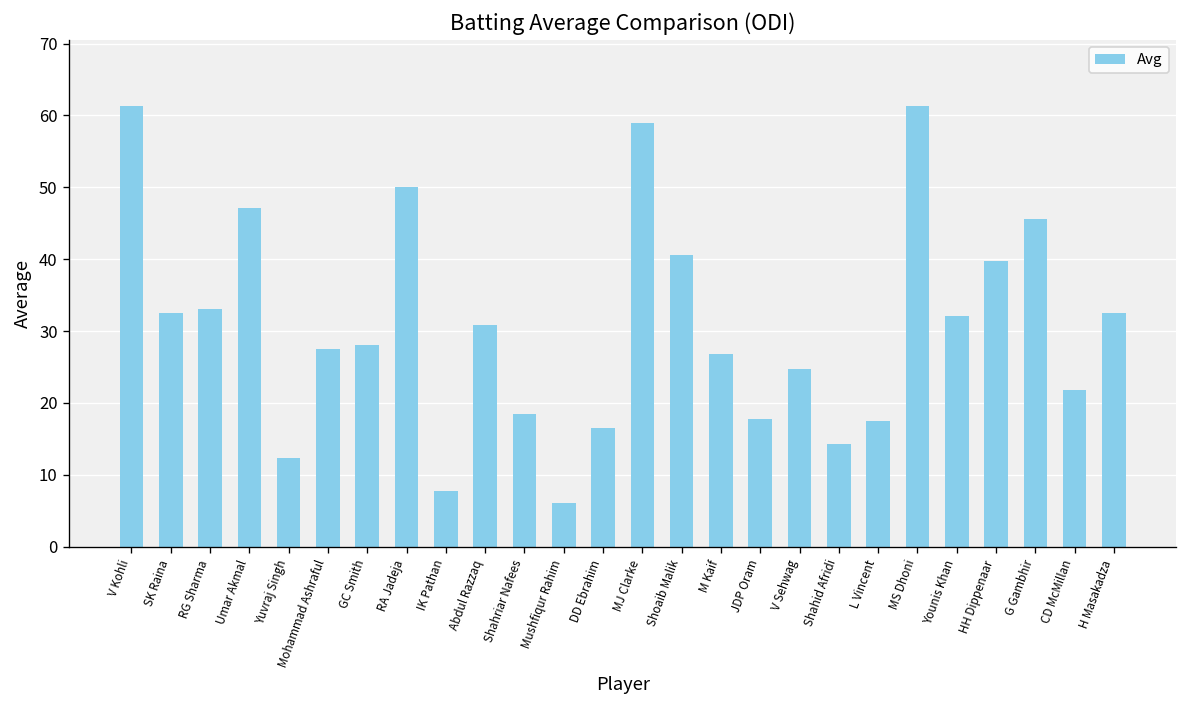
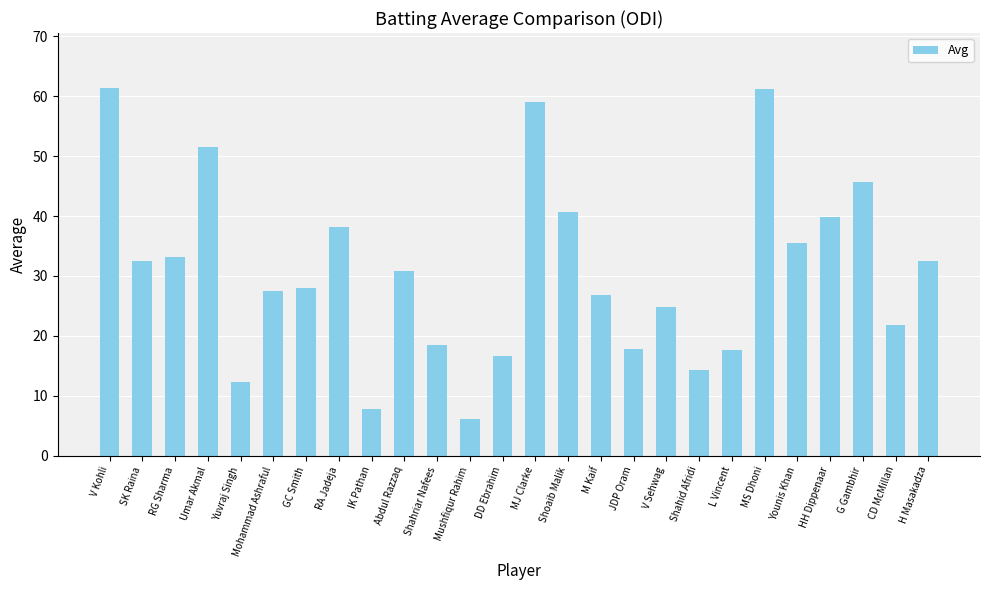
  {
    "V Kohli": 61,
    "SK Raina": 33,
    "RG Sharma": 33,
-   "Umar Akmal": 47,
+   "Umar Akmal": 51,
    "Yuvraj Singh": 12,
    "Mohammad Ashraful": 28,
    "GC Smith": 28,
-   "RA Jadeja": 50,
+   "RA Jadeja": 38,
    "IK Pathan": 8,
    "Abdul Razzaq": 31,
    "Shahriar Nafees": 19,
    "Mushfiqur Rahim": 6,
    "DD Ebrahim": 17,
    "MJ Clarke": 59,
    "Shoaib Malik": 41,
    "M Kaif": 27,
    "JDP Oram": 18,
    "V Sehwag": 25,
    "Shahid Afridi": 14,
    "L Vincent": 18,
    "MS Dhoni": 61,
-   "Younis Khan": 32,
+   "Younis Khan": 36,
    "HH Dippenaar": 40,
    "G Gambhir": 46,
    "CD McMillan": 22,
    "H Masakadza": 33
  }
